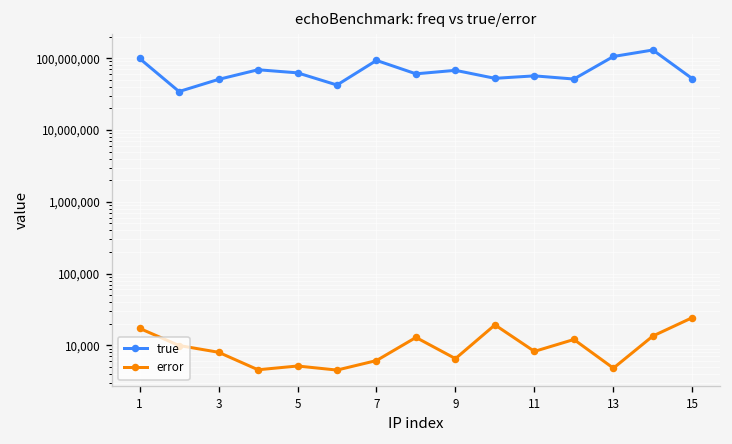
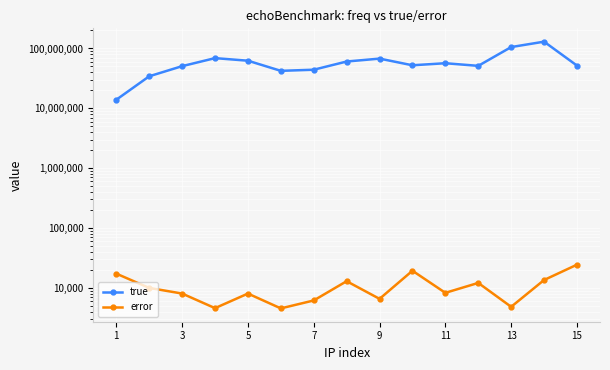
  {
    "true": {
-     "1": "100,000,000",
+     "1": "14,000,000",
      "3": "50,000,000",
      "5": "60,000,000",
-     "7": "90,000,000",
+     "7": "40,000,000",
      "9": "70,000,000",
      "11": "60,000,000",
      "13": "110,000,000",
      "15": "50,000,000"
    },
    "error": {
      "1": "17,000",
      "3": "8,000",
-     "5": "5,000",
+     "5": "8,000",
      "7": "6,000",
      "9": "7,000",
      "11": "8,000",
      "13": "5,000",
      "15": "24,000"
    }
  }
